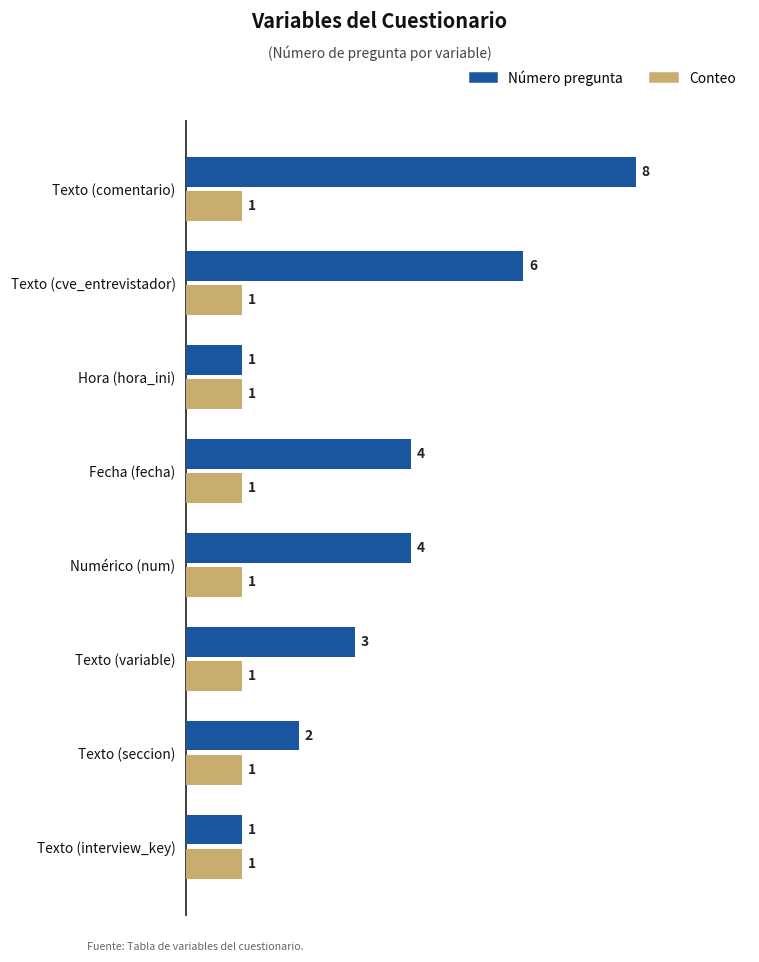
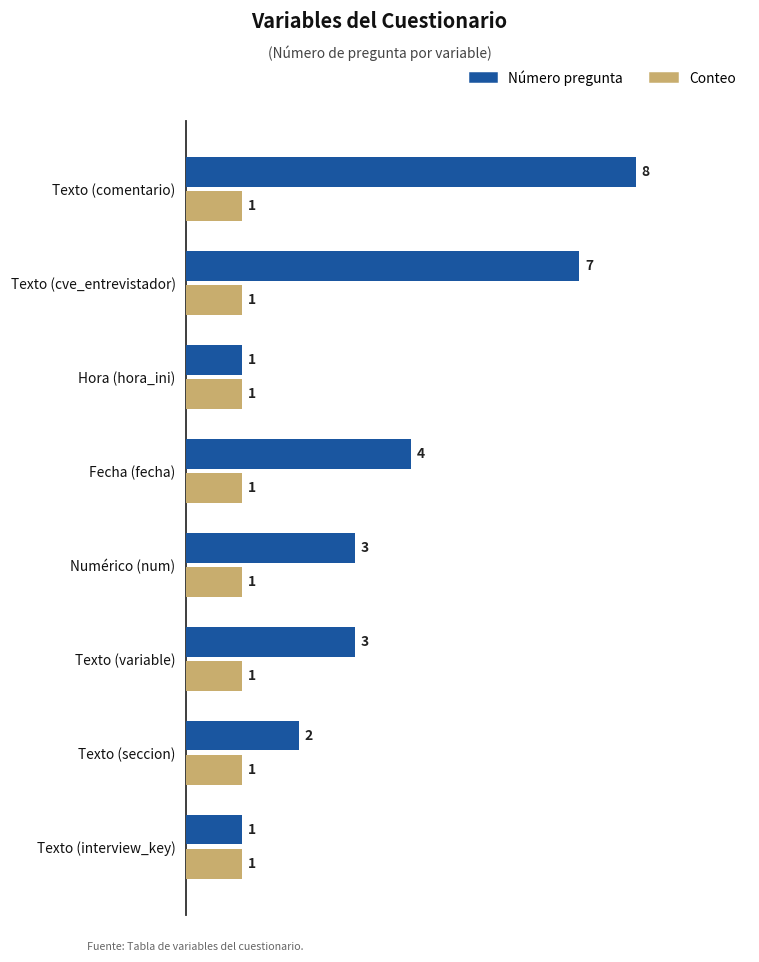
  {
    "Número pregunta": {
      "Texto (comentario)": 8,
-     "Texto (cve_entrevistador)": 6,
+     "Texto (cve_entrevistador)": 7,
      "Hora (hora_ini)": 1,
      "Fecha (fecha)": 4,
-     "Numérico (num)": 4,
+     "Numérico (num)": 3,
      "Texto (variable)": 3,
      "Texto (seccion)": 2,
      "Texto (interview_key)": 1
    },
    "Conteo": {
      "Texto (comentario)": 1,
      "Texto (cve_entrevistador)": 1,
      "Hora (hora_ini)": 1,
      "Fecha (fecha)": 1,
      "Numérico (num)": 1,
      "Texto (variable)": 1,
      "Texto (seccion)": 1,
      "Texto (interview_key)": 1
    }
  }
